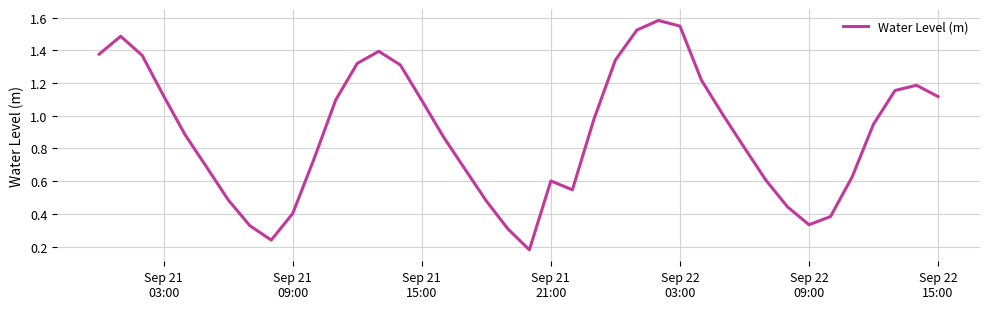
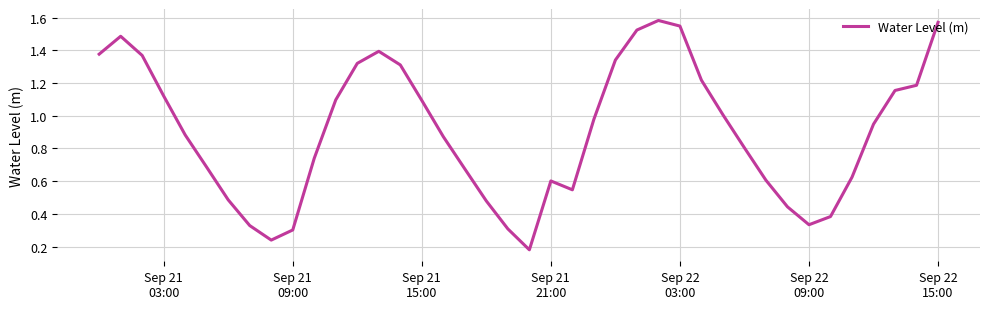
  {
    "Sep 21 03:00": 1.12,
-   "Sep 21 09:00": 0.40,
+   "Sep 21 09:00": 0.30,
    "Sep 21 15:00": 1.09,
    "Sep 21 21:00": 0.60,
    "Sep 22 03:00": 1.55,
    "Sep 22 09:00": 0.33,
-   "Sep 22 15:00": 1.12
+   "Sep 22 15:00": 1.57
  }
